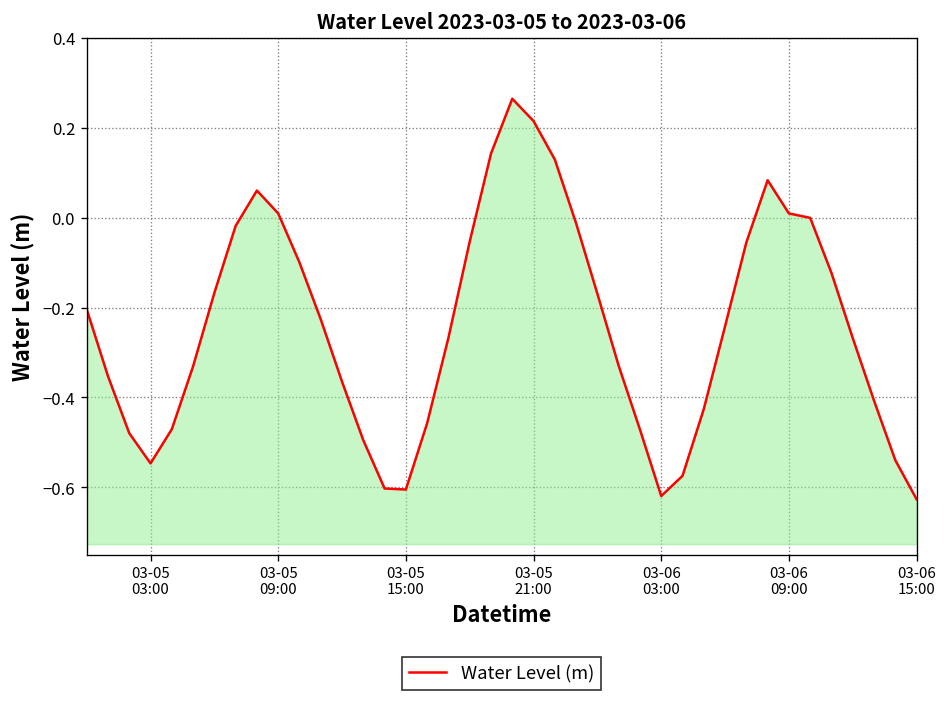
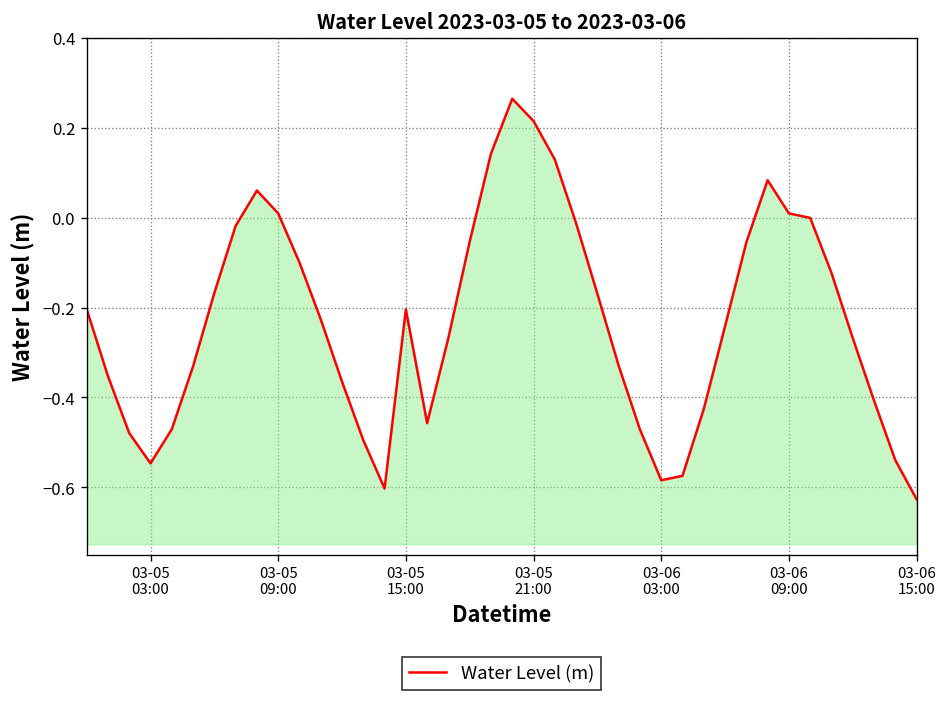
  {
    "03-05 03:00": -0.55,
    "03-05 09:00": 0.01,
-   "03-05 15:00": -0.60,
+   "03-05 15:00": -0.20,
    "03-05 21:00": 0.22,
-   "03-06 03:00": -0.62,
+   "03-06 03:00": -0.58,
    "03-06 09:00": 0.01,
    "03-06 15:00": -0.63
  }
